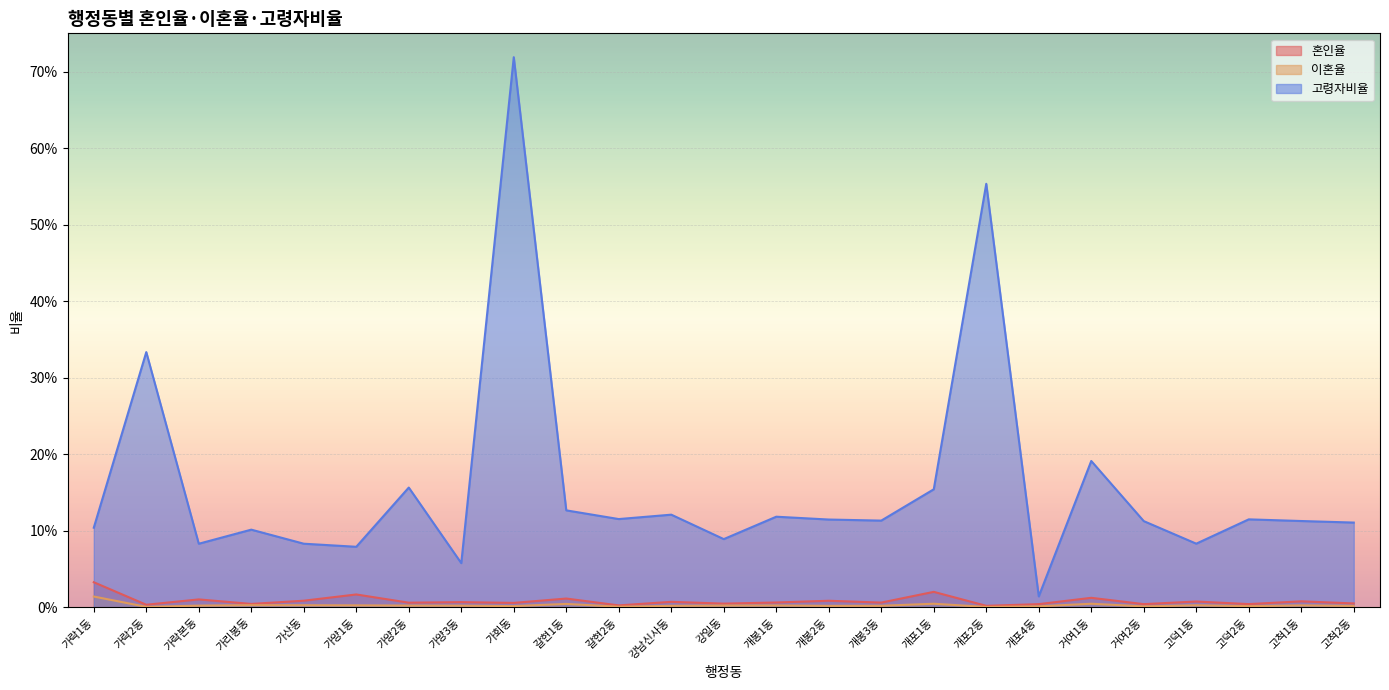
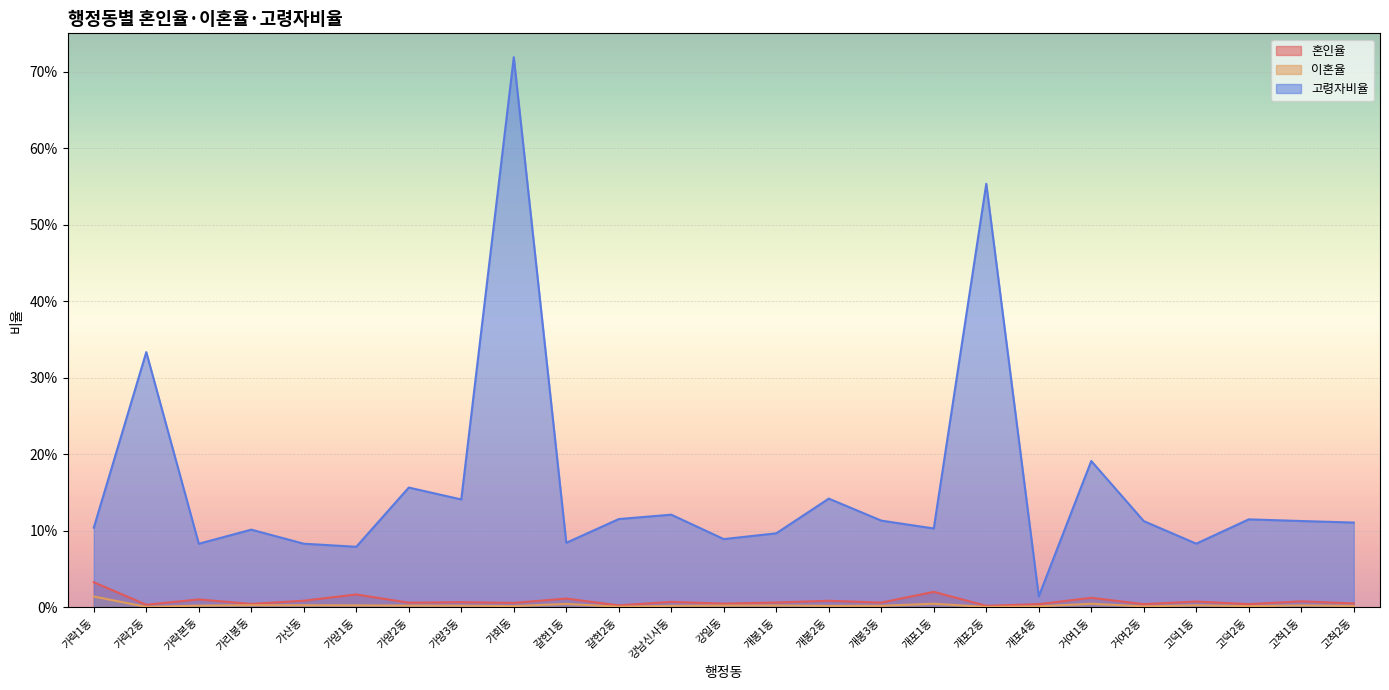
  {
    "고령자비율": {
      "가락1동": "10%",
      "가락2동": "33%",
      "가락본동": "8%",
      "가리봉동": "10%",
      "가산동": "8%",
      "가양1동": "8%",
      "가양2동": "16%",
-     "가양3동": "6%",
+     "가양3동": "14%",
      "가회동": "72%",
-     "갈현1동": "13%",
+     "갈현1동": "8%",
      "갈현2동": "12%",
      "강남신사동": "12%",
      "강일동": "9%",
-     "개봉1동": "12%",
-     "개봉2동": "11%",
+     "개봉1동": "10%",
+     "개봉2동": "14%",
      "개봉3동": "11%",
-     "개포1동": "15%",
+     "개포1동": "10%",
      "개포2동": "55%",
      "개포4동": "1%",
      "거여1동": "19%",
      "거여2동": "11%",
      "고덕1동": "8%",
      "고덕2동": "12%",
      "고척1동": "11%",
      "고척2동": "11%"
    }
  }
